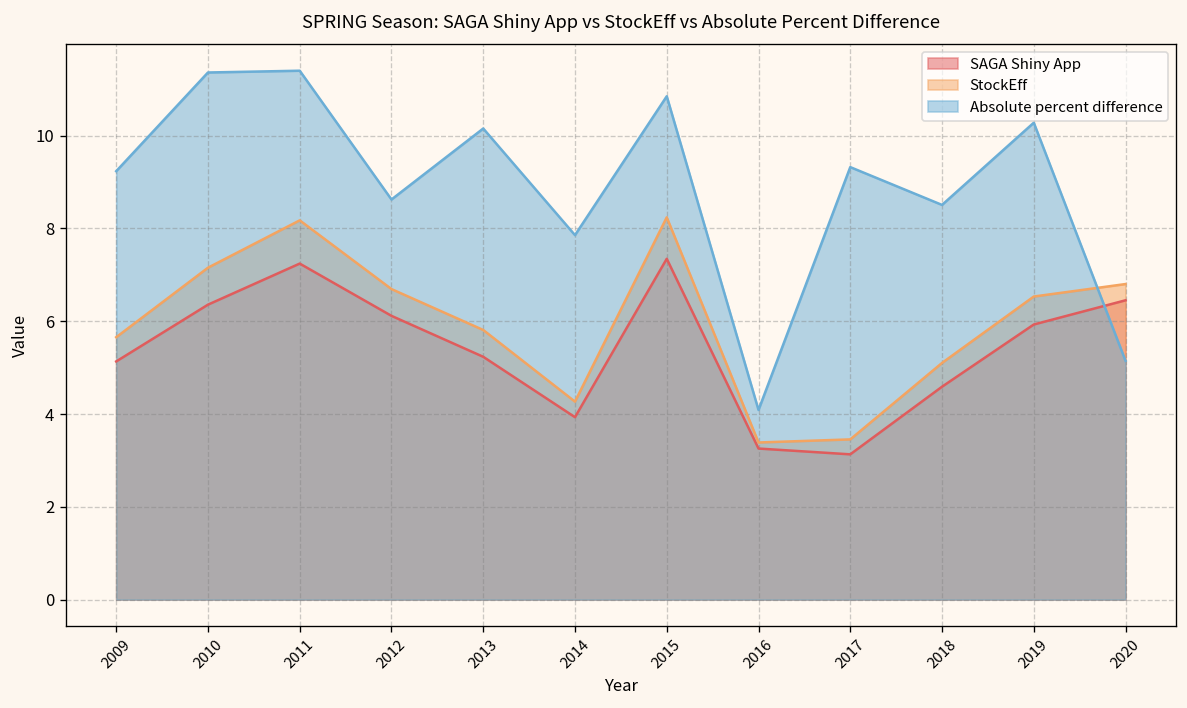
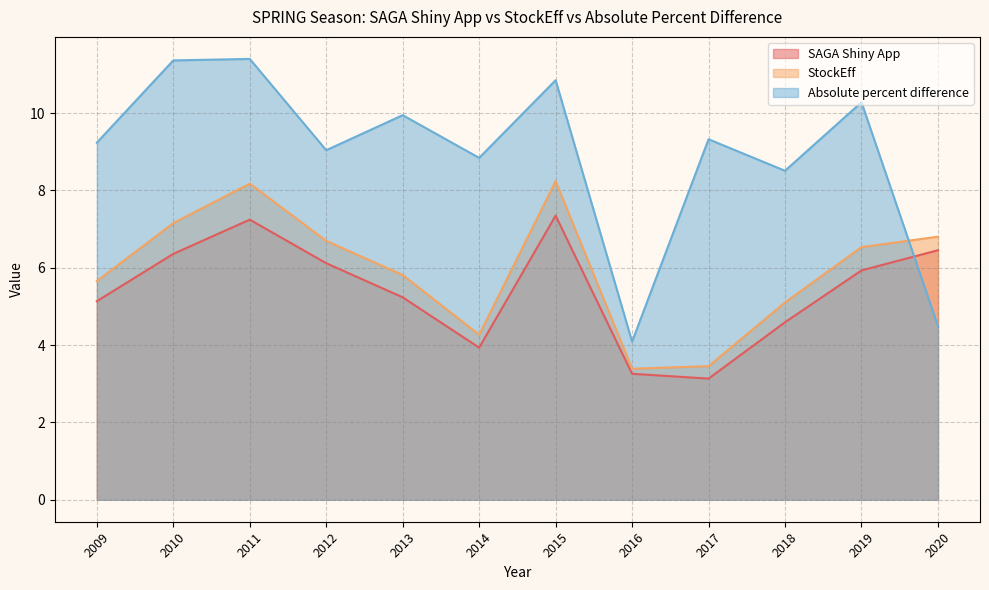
  {
    "Absolute percent difference": {
      "2009": 9.2,
      "2010": 11.4,
      "2011": 11.4,
-     "2012": 8.6,
-     "2013": 10.2,
-     "2014": 7.9,
+     "2012": 9.0,
+     "2013": 9.9,
+     "2014": 8.8,
      "2015": 10.8,
      "2016": 4.1,
      "2017": 9.3,
      "2018": 8.5,
-     "2020": 5.1
+     "2020": 4.5
    }
  }
